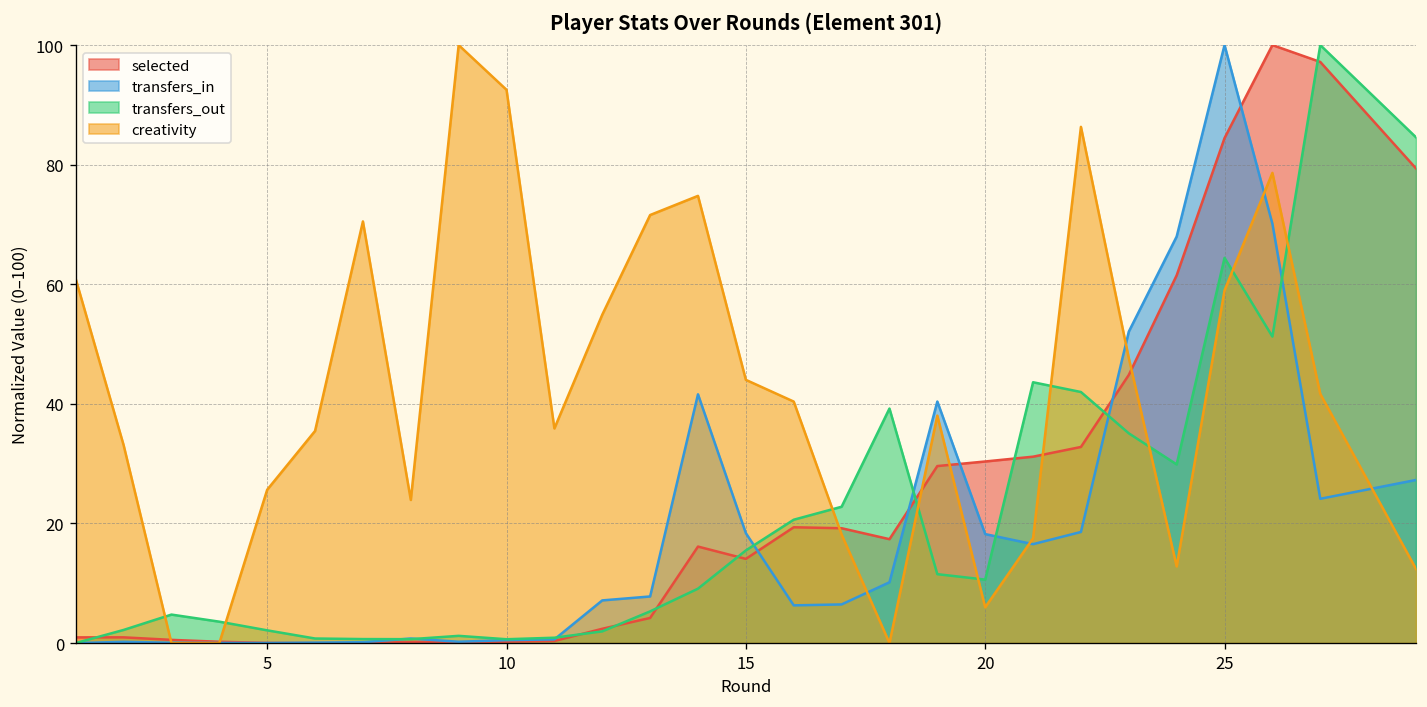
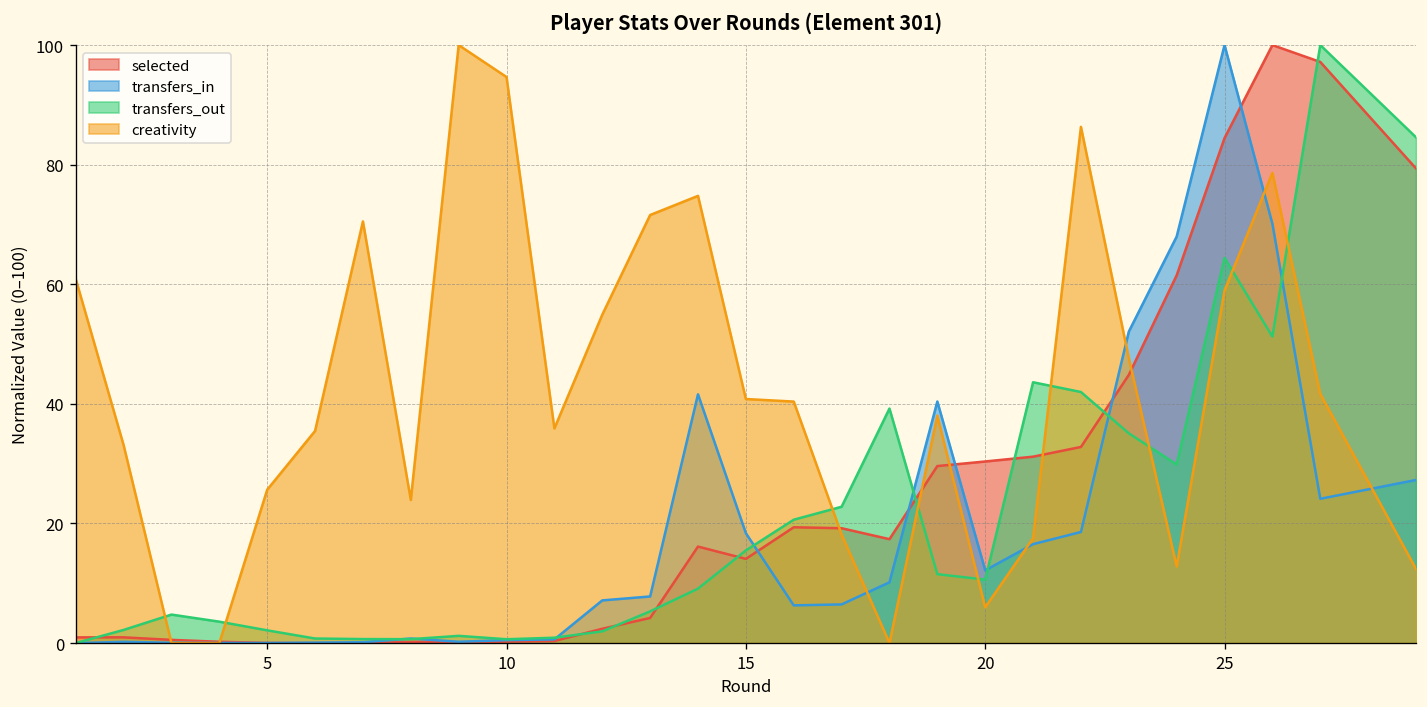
  {
    "selected": {
      "15": 14,
      "20": 30,
      "25": 84
    },
    "transfers_in": {
      "15": 18,
-     "20": 18,
+     "20": 12,
      "25": 100
    },
    "transfers_out": {
      "5": 2,
      "15": 15,
      "20": 11,
      "25": 64
    },
    "creativity": {
      "5": 26,
-     "10": 93,
-     "15": 44,
+     "10": 95,
+     "15": 41,
      "20": 6,
      "25": 59
    }
  }
